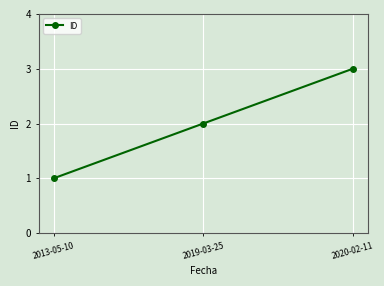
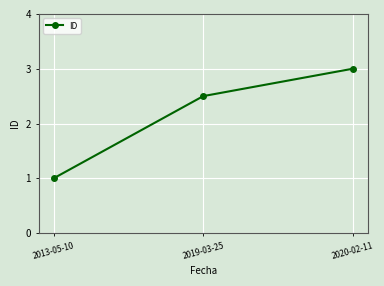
  {
    "2013-05-10": 1.0,
-   "2019-03-25": 2.0,
+   "2019-03-25": 2.5,
    "2020-02-11": 3.0
  }
